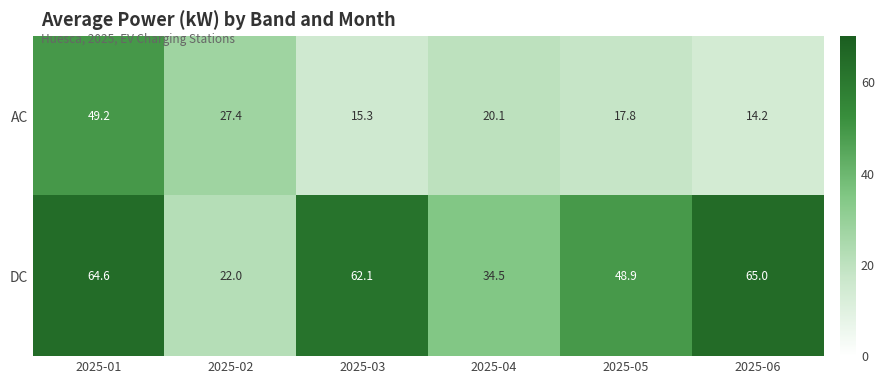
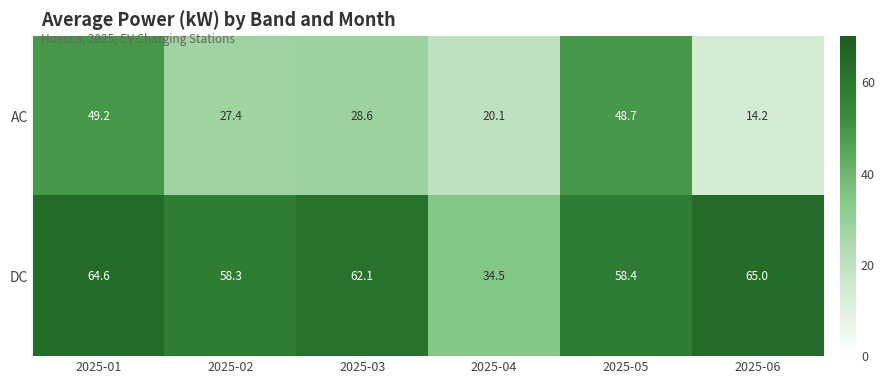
  {
    "AC": {
      "2025-01": 49.2,
      "2025-02": 27.4,
-     "2025-03": 15.3,
+     "2025-03": 28.6,
      "2025-04": 20.1,
-     "2025-05": 17.8,
+     "2025-05": 48.7,
      "2025-06": 14.2
    },
    "DC": {
      "2025-01": 64.6,
-     "2025-02": 22.0,
+     "2025-02": 58.3,
      "2025-03": 62.1,
      "2025-04": 34.5,
-     "2025-05": 48.9,
+     "2025-05": 58.4,
      "2025-06": 65.0
    }
  }
